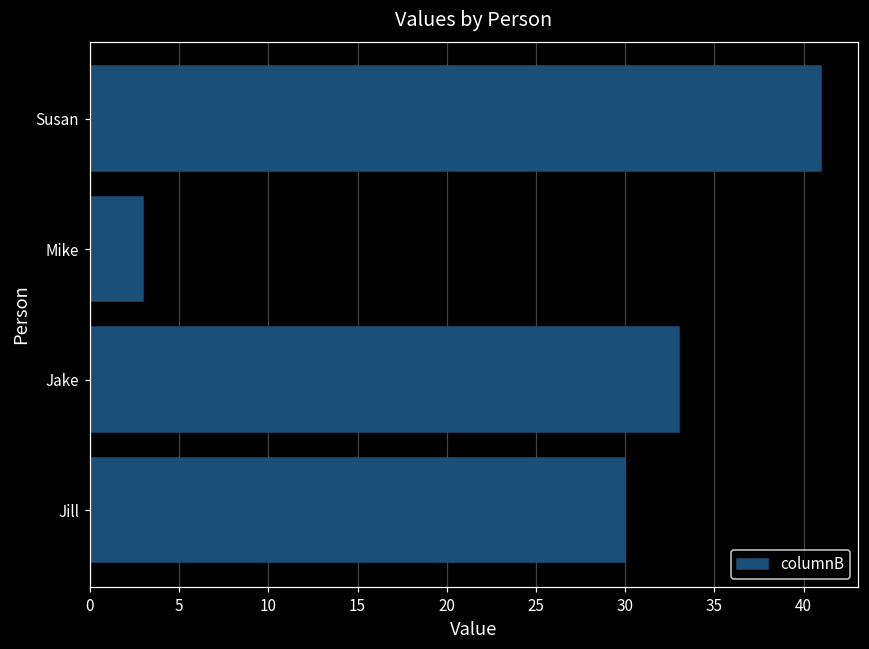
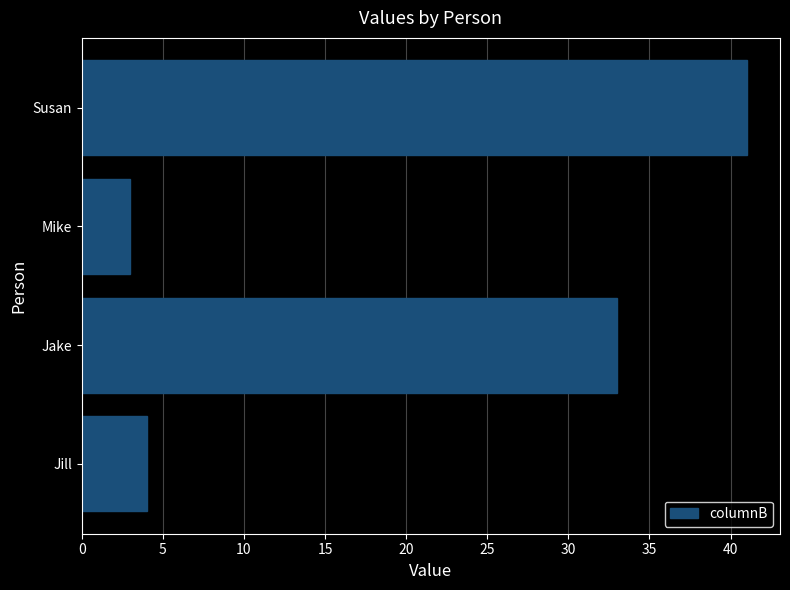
  {
    "Susan": 41,
    "Mike": 3,
    "Jake": 33,
-   "Jill": 30
+   "Jill": 4
  }
